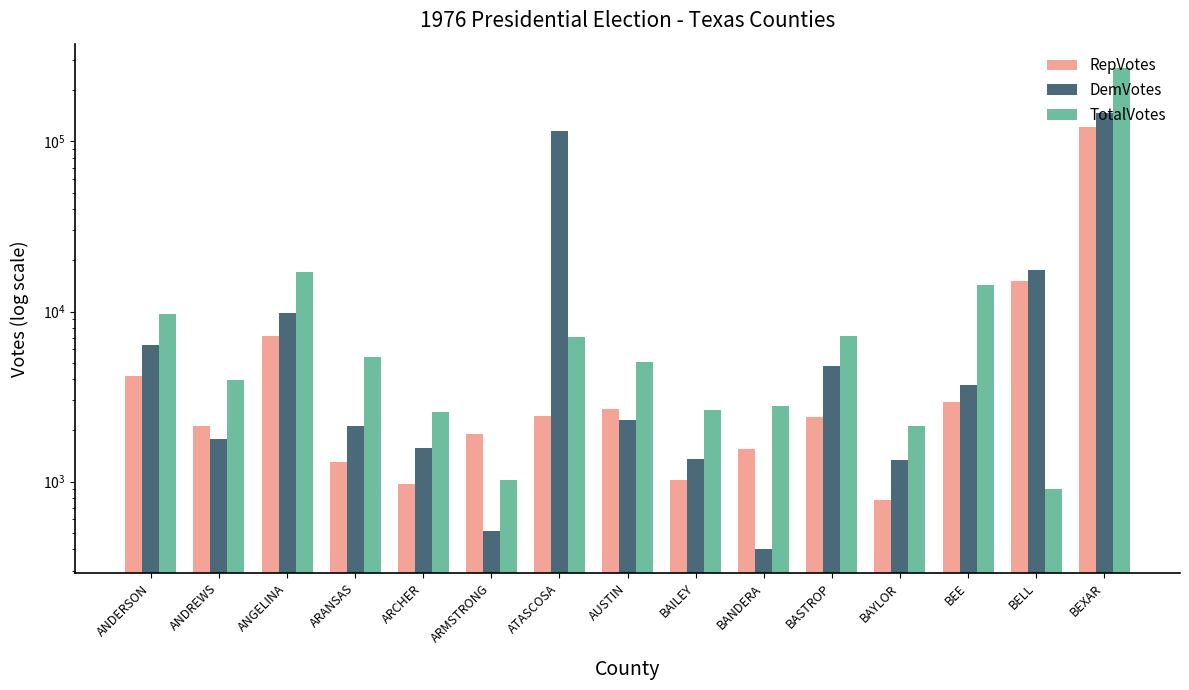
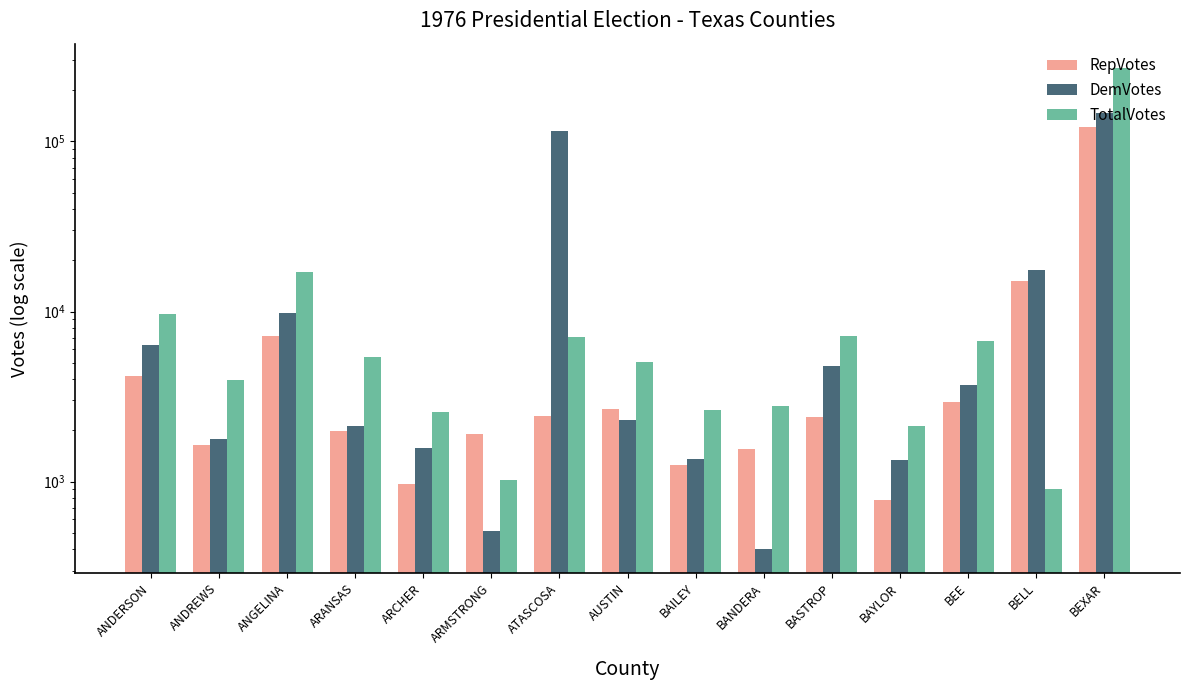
  {
    "RepVotes": {
      "ANDERSON": 4200,
-     "ANDREWS": 2100,
+     "ANDREWS": 1600,
      "ANGELINA": 7200,
-     "ARANSAS": 1300,
+     "ARANSAS": 2000,
      "ARCHER": 1000,
      "ARMSTRONG": 1900,
      "ATASCOSA": 2400,
      "AUSTIN": 2700,
-     "BAILEY": 1000,
+     "BAILEY": 1300,
      "BANDERA": 1600,
      "BASTROP": 2400,
      "BAYLOR": 800,
      "BEE": 3000,
      "BELL": 15000,
      "BEXAR": 120000
    },
    "DemVotes": {
      "ANDERSON": 6400,
      "ANDREWS": 1800,
      "ANGELINA": 10000,
      "ARANSAS": 2100,
      "ARCHER": 1600,
      "ARMSTRONG": 510,
      "ATASCOSA": 120000,
      "AUSTIN": 2300,
      "BAILEY": 1400,
      "BANDERA": 400,
      "BASTROP": 4800,
      "BAYLOR": 1300,
      "BEE": 3700,
      "BELL": 17000,
      "BEXAR": 150000
    },
    "TotalVotes": {
      "ANDERSON": 10000,
      "ANDREWS": 3900,
      "ANGELINA": 17000,
      "ARANSAS": 5400,
      "ARCHER": 2600,
      "ARMSTRONG": 1000,
      "ATASCOSA": 7100,
      "AUSTIN": 5000,
      "BAILEY": 2600,
      "BANDERA": 2800,
      "BASTROP": 7200,
      "BAYLOR": 2100,
-     "BEE": 14000,
+     "BEE": 6700,
      "BELL": 900,
      "BEXAR": 270000
    }
  }
